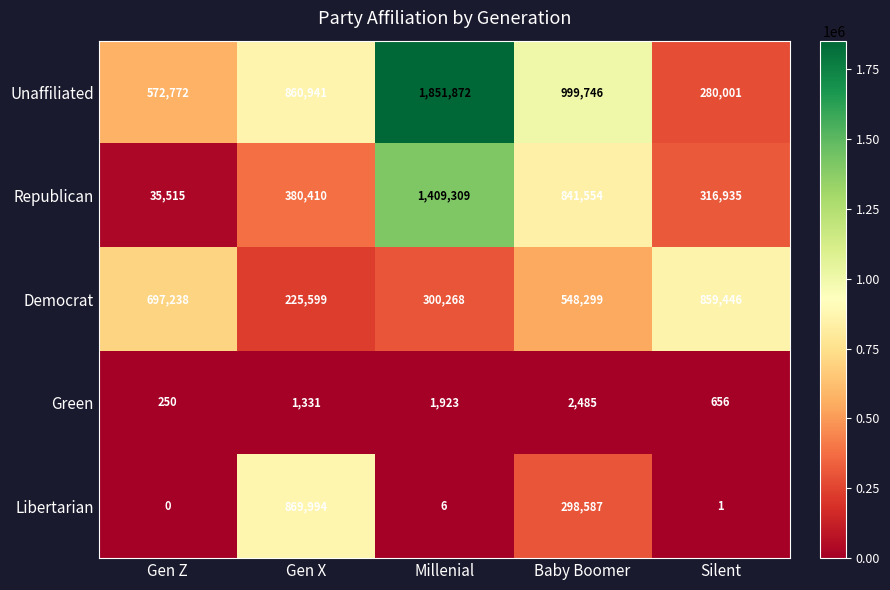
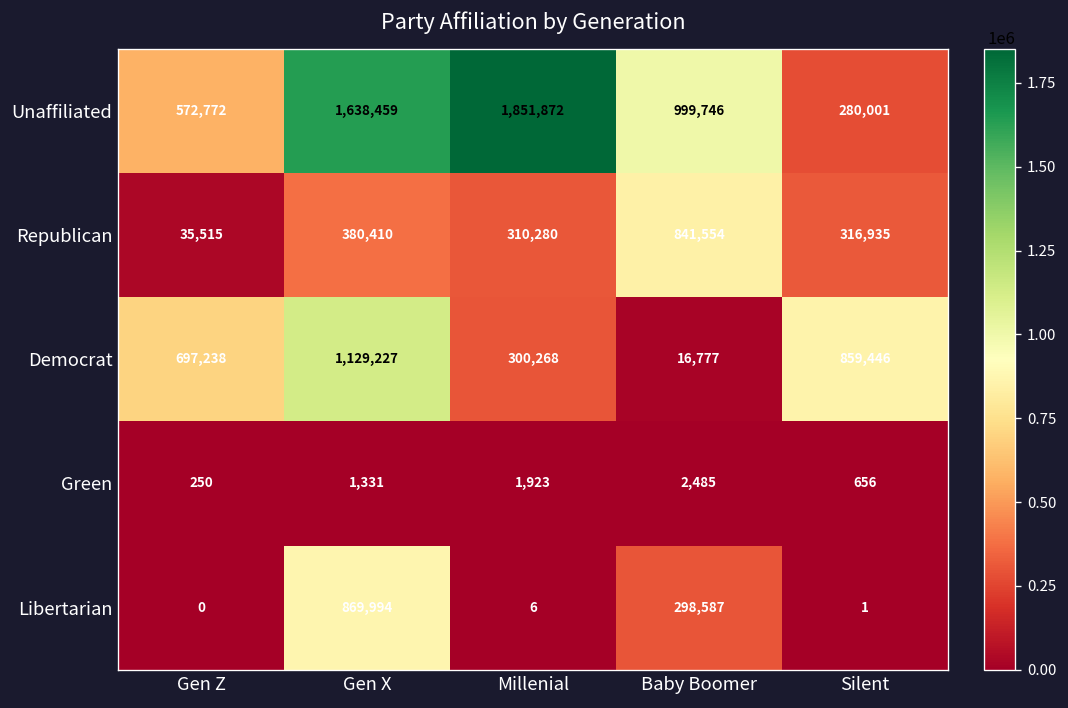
  {
    "Unaffiliated": {
      "Gen Z": "572,772",
-     "Gen X": "860,941",
+     "Gen X": "1,638,459",
      "Millenial": "1,851,872",
      "Baby Boomer": "999,746",
      "Silent": "280,001"
    },
    "Republican": {
      "Gen Z": "35,515",
      "Gen X": "380,410",
-     "Millenial": "1,409,309",
+     "Millenial": "310,280",
      "Baby Boomer": "841,554",
      "Silent": "316,935"
    },
    "Democrat": {
      "Gen Z": "697,238",
-     "Gen X": "225,599",
+     "Gen X": "1,129,227",
      "Millenial": "300,268",
-     "Baby Boomer": "548,299",
+     "Baby Boomer": "16,777",
      "Silent": "859,446"
    },
    "Green": {
      "Gen Z": "250",
      "Gen X": "1,331",
      "Millenial": "1,923",
      "Baby Boomer": "2,485",
      "Silent": "656"
    },
    "Libertarian": {
      "Gen Z": "0",
      "Gen X": "869,994",
      "Millenial": "6",
      "Baby Boomer": "298,587",
      "Silent": "1"
    }
  }
